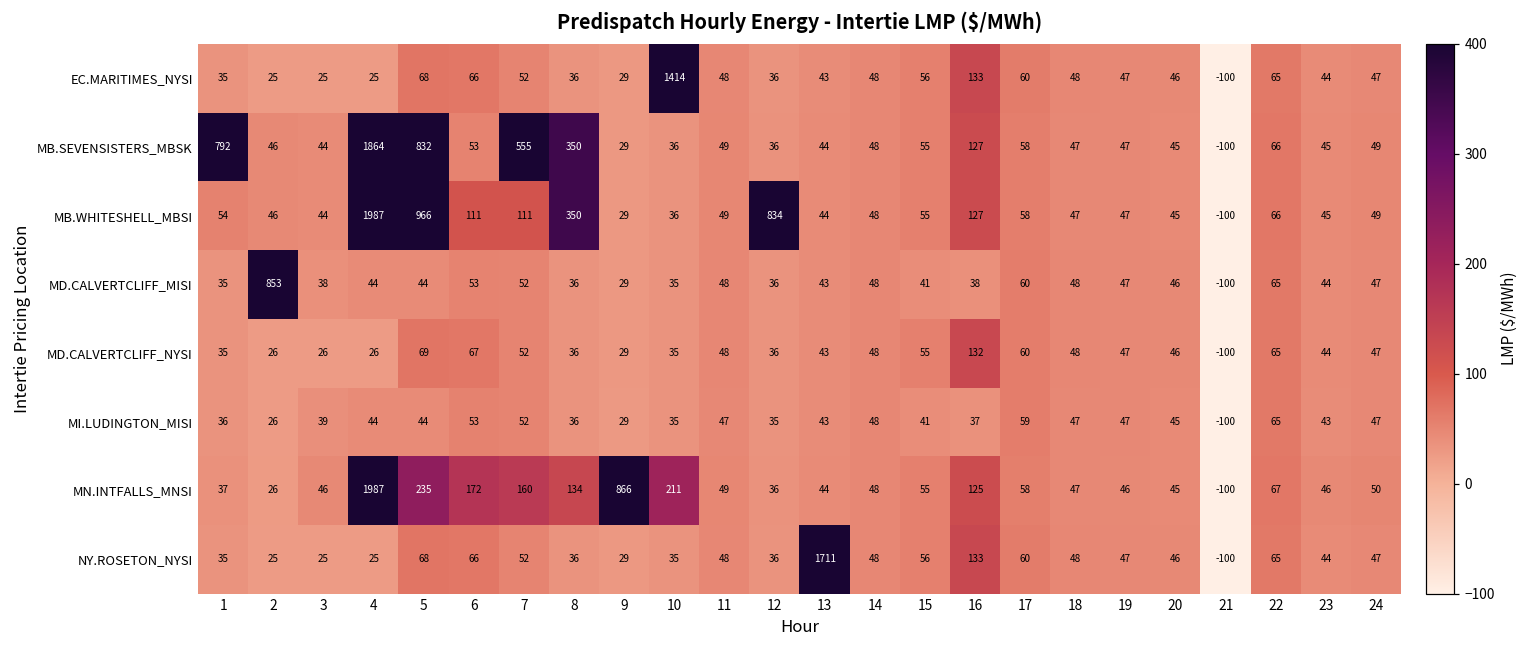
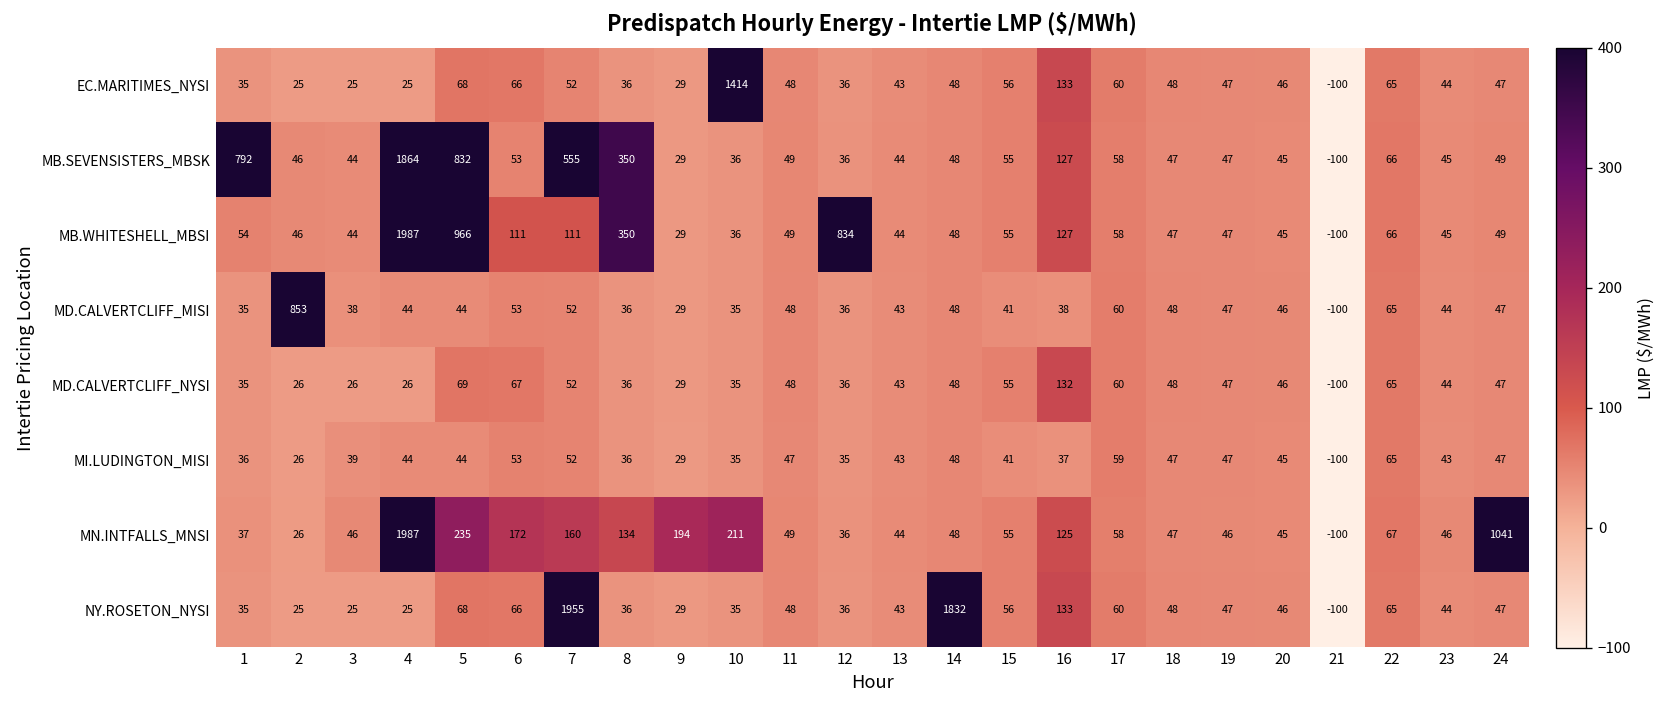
  {
    "EC.MARITIMES_NYSI": {
      "1": 35,
      "2": 25,
      "3": 25,
      "4": 25,
      "5": 68,
      "6": 66,
      "7": 52,
      "8": 36,
      "9": 29,
      "10": 1414,
      "11": 48,
      "12": 36,
      "13": 43,
      "14": 48,
      "15": 56,
      "16": 133,
      "17": 60,
      "18": 48,
      "19": 47,
      "20": 46,
      "21": -100,
      "22": 65,
      "23": 44,
      "24": 47
    },
    "MB.SEVENSISTERS_MBSK": {
      "1": 792,
      "2": 46,
      "3": 44,
      "4": 1864,
      "5": 832,
      "6": 53,
      "7": 555,
      "8": 350,
      "9": 29,
      "10": 36,
      "11": 49,
      "12": 36,
      "13": 44,
      "14": 48,
      "15": 55,
      "16": 127,
      "17": 58,
      "18": 47,
      "19": 47,
      "20": 45,
      "21": -100,
      "22": 66,
      "23": 45,
      "24": 49
    },
    "MB.WHITESHELL_MBSI": {
      "1": 54,
      "2": 46,
      "3": 44,
      "4": 1987,
      "5": 966,
      "6": 111,
      "7": 111,
      "8": 350,
      "9": 29,
      "10": 36,
      "11": 49,
      "12": 834,
      "13": 44,
      "14": 48,
      "15": 55,
      "16": 127,
      "17": 58,
      "18": 47,
      "19": 47,
      "20": 45,
      "21": -100,
      "22": 66,
      "23": 45,
      "24": 49
    },
    "MD.CALVERTCLIFF_MISI": {
      "1": 35,
      "2": 853,
      "3": 38,
      "4": 44,
      "5": 44,
      "6": 53,
      "7": 52,
      "8": 36,
      "9": 29,
      "10": 35,
      "11": 48,
      "12": 36,
      "13": 43,
      "14": 48,
      "15": 41,
      "16": 38,
      "17": 60,
      "18": 48,
      "19": 47,
      "20": 46,
      "21": -100,
      "22": 65,
      "23": 44,
      "24": 47
    },
    "MD.CALVERTCLIFF_NYSI": {
      "1": 35,
      "2": 26,
      "3": 26,
      "4": 26,
      "5": 69,
      "6": 67,
      "7": 52,
      "8": 36,
      "9": 29,
      "10": 35,
      "11": 48,
      "12": 36,
      "13": 43,
      "14": 48,
      "15": 55,
      "16": 132,
      "17": 60,
      "18": 48,
      "19": 47,
      "20": 46,
      "21": -100,
      "22": 65,
      "23": 44,
      "24": 47
    },
    "MI.LUDINGTON_MISI": {
      "1": 36,
      "2": 26,
      "3": 39,
      "4": 44,
      "5": 44,
      "6": 53,
      "7": 52,
      "8": 36,
      "9": 29,
      "10": 35,
      "11": 47,
      "12": 35,
      "13": 43,
      "14": 48,
      "15": 41,
      "16": 37,
      "17": 59,
      "18": 47,
      "19": 47,
      "20": 45,
      "21": -100,
      "22": 65,
      "23": 43,
      "24": 47
    },
    "MN.INTFALLS_MNSI": {
      "1": 37,
      "2": 26,
      "3": 46,
      "4": 1987,
      "5": 235,
      "6": 172,
      "7": 160,
      "8": 134,
-     "9": 866,
+     "9": 194,
      "10": 211,
      "11": 49,
      "12": 36,
      "13": 44,
      "14": 48,
      "15": 55,
      "16": 125,
      "17": 58,
      "18": 47,
      "19": 46,
      "20": 45,
      "21": -100,
      "22": 67,
      "23": 46,
-     "24": 50
+     "24": 1041
    },
    "NY.ROSETON_NYSI": {
      "1": 35,
      "2": 25,
      "3": 25,
      "4": 25,
      "5": 68,
      "6": 66,
-     "7": 52,
+     "7": 1955,
      "8": 36,
      "9": 29,
      "10": 35,
      "11": 48,
      "12": 36,
-     "13": 1711,
-     "14": 48,
+     "13": 43,
+     "14": 1832,
      "15": 56,
      "16": 133,
      "17": 60,
      "18": 48,
      "19": 47,
      "20": 46,
      "21": -100,
      "22": 65,
      "23": 44,
      "24": 47
    }
  }
